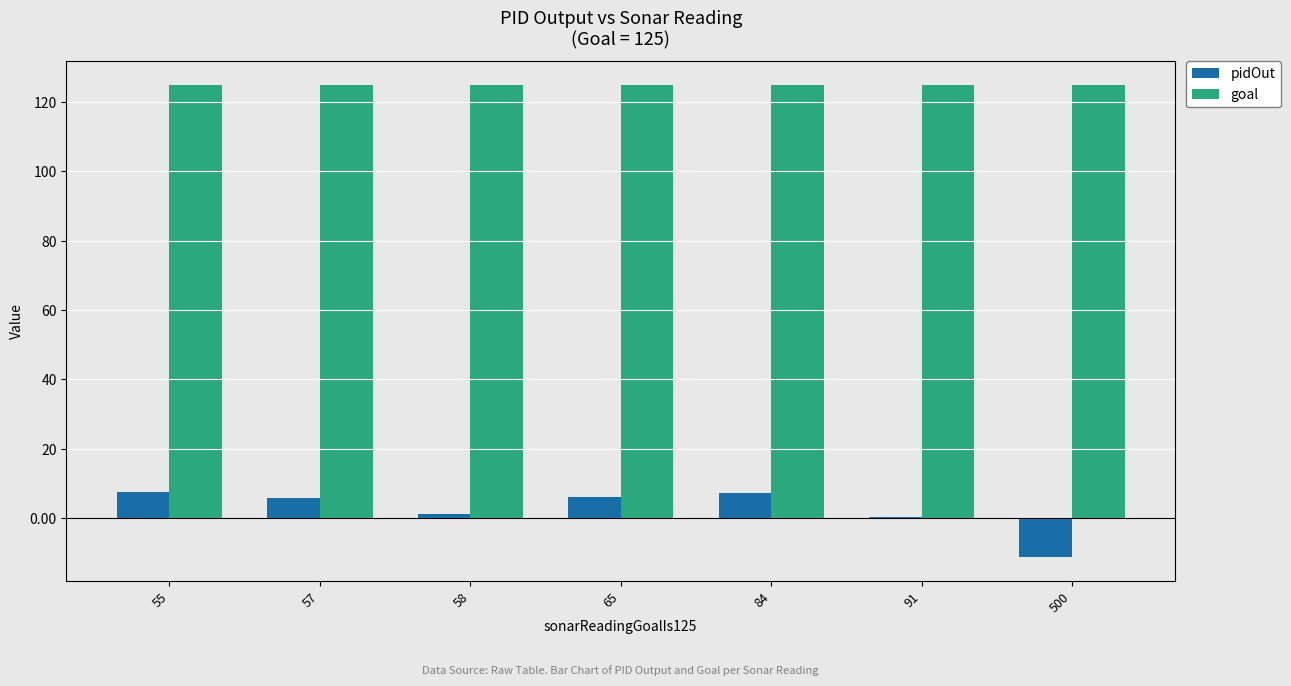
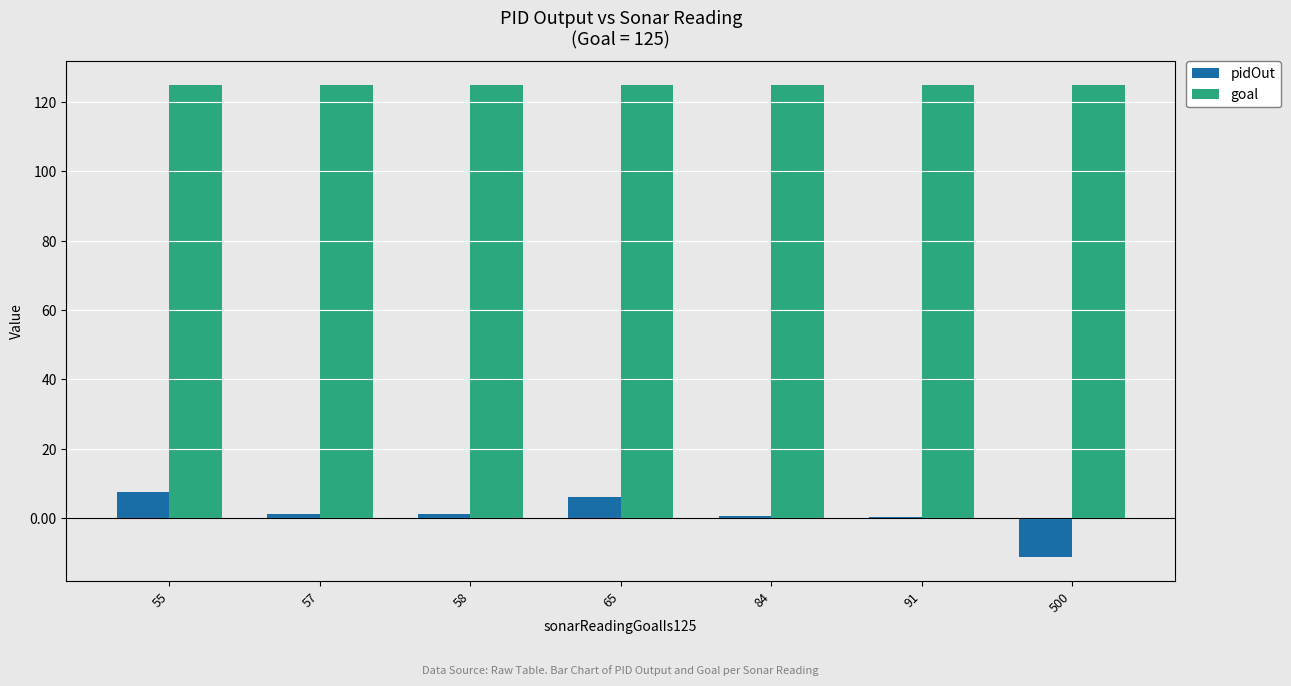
  {
    "pidOut": {
      "55": 8,
-     "57": 6,
+     "57": 1,
      "58": 1,
      "65": 6,
-     "84": 7,
+     "84": 0,
      "500": -11
    },
    "goal": {
      "55": 125,
      "57": 125,
      "58": 125,
      "65": 125,
      "84": 125,
      "91": 125,
      "500": 125
    }
  }
